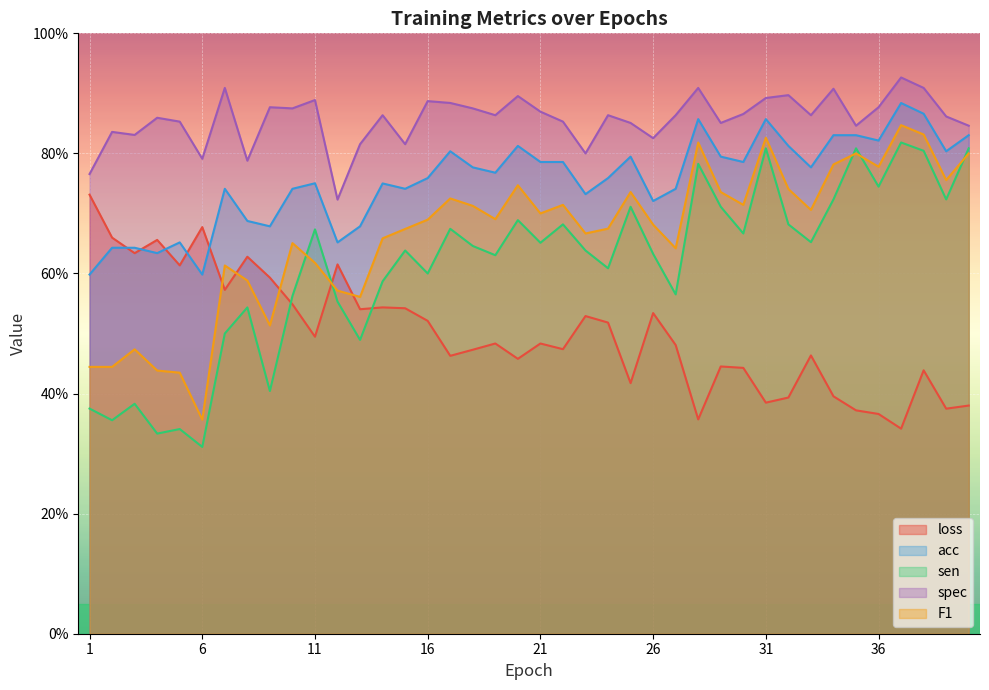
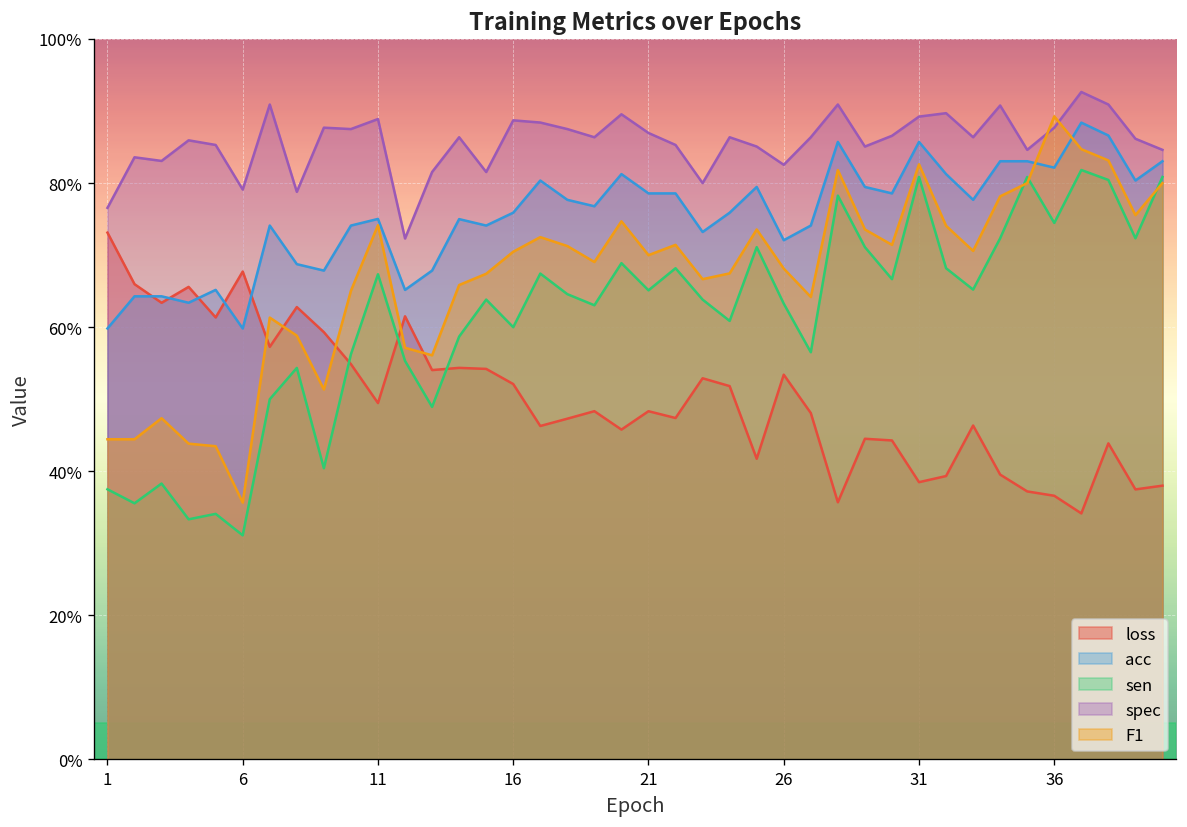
  {
    "loss": {
      "1": "73%",
      "6": "68%",
      "11": "49%",
      "16": "52%",
      "21": "48%",
      "26": "53%",
      "31": "38%",
      "36": "37%"
    },
    "acc": {
      "1": "60%",
      "6": "60%",
      "11": "75%",
      "16": "76%",
      "21": "79%",
      "26": "72%",
      "31": "86%",
      "36": "82%"
    },
    "sen": {
      "1": "38%",
      "6": "31%",
      "11": "67%",
      "16": "60%",
      "21": "65%",
      "26": "63%",
      "31": "81%",
      "36": "74%"
    },
    "spec": {
      "1": "77%",
      "6": "79%",
      "11": "89%",
      "16": "89%",
      "21": "87%",
      "26": "83%",
      "31": "89%",
      "36": "88%"
    },
    "F1": {
      "1": "44%",
      "6": "36%",
-     "11": "62%",
-     "16": "69%",
+     "11": "74%",
+     "16": "70%",
      "21": "70%",
      "26": "68%",
      "31": "83%",
-     "36": "78%"
+     "36": "89%"
    }
  }
